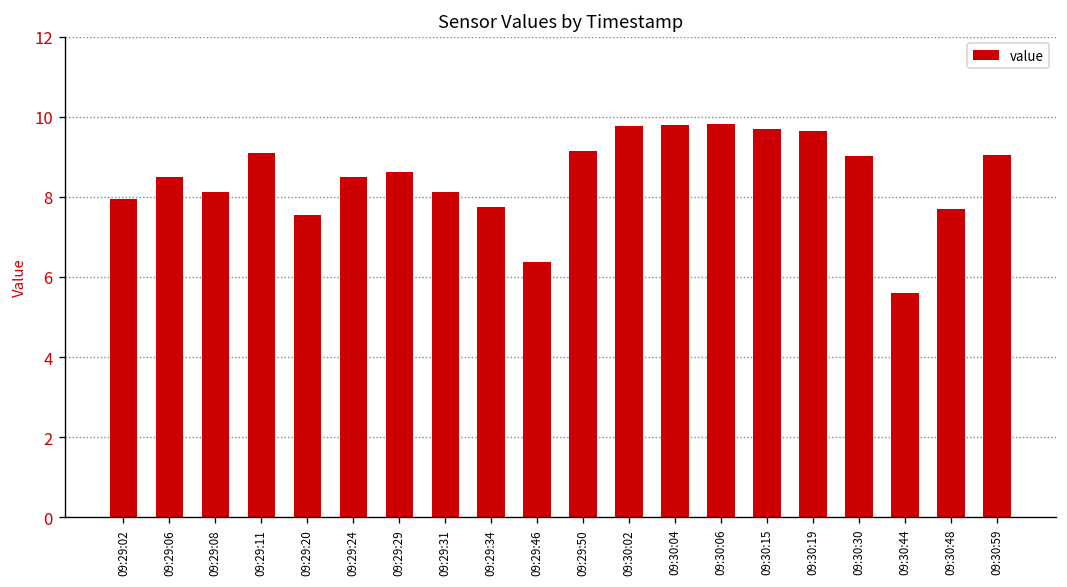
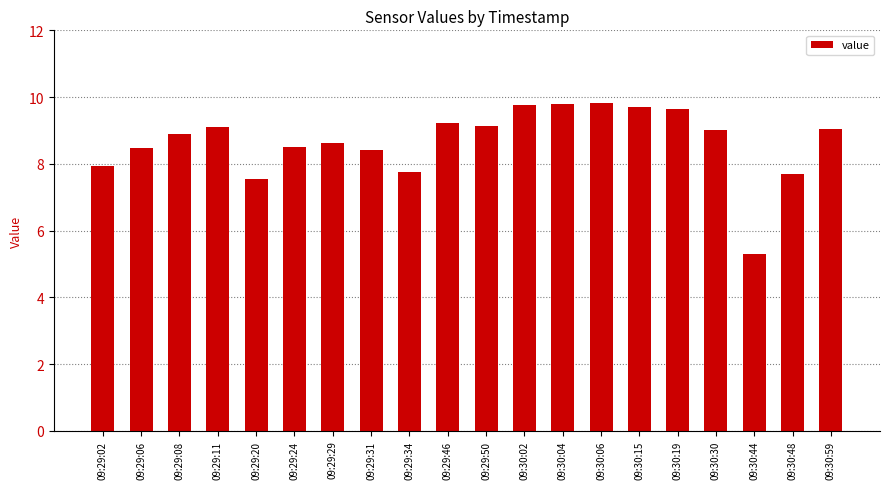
  {
    "09:29:02": 7.9,
    "09:29:06": 8.5,
-   "09:29:08": 8.1,
+   "09:29:08": 8.9,
    "09:29:11": 9.1,
    "09:29:20": 7.5,
    "09:29:24": 8.5,
    "09:29:29": 8.6,
-   "09:29:31": 8.1,
+   "09:29:31": 8.4,
    "09:29:34": 7.8,
-   "09:29:46": 6.4,
+   "09:29:46": 9.2,
    "09:29:50": 9.1,
    "09:30:02": 9.8,
    "09:30:04": 9.8,
    "09:30:06": 9.8,
    "09:30:15": 9.7,
    "09:30:19": 9.6,
    "09:30:30": 9.0,
-   "09:30:44": 5.6,
+   "09:30:44": 5.3,
    "09:30:48": 7.7,
    "09:30:59": 9.0
  }
